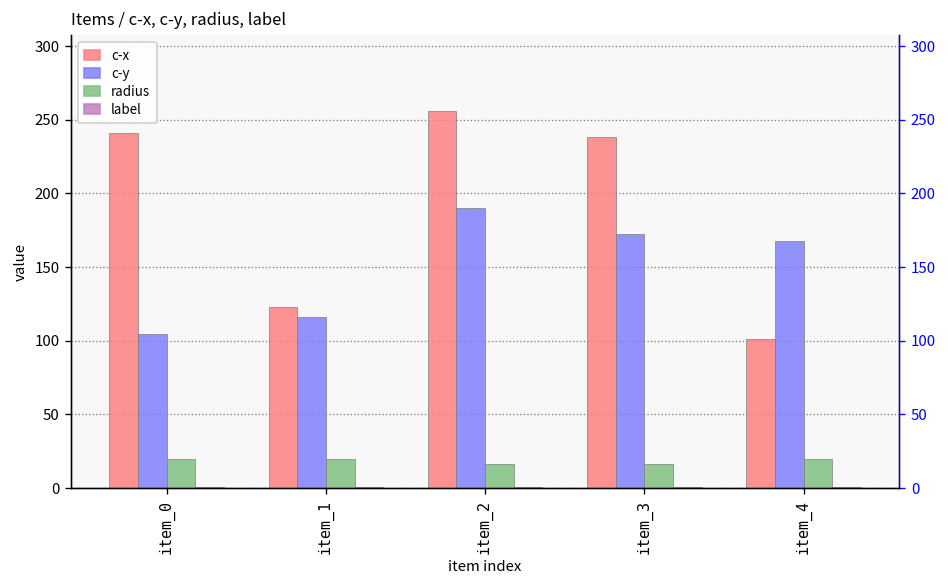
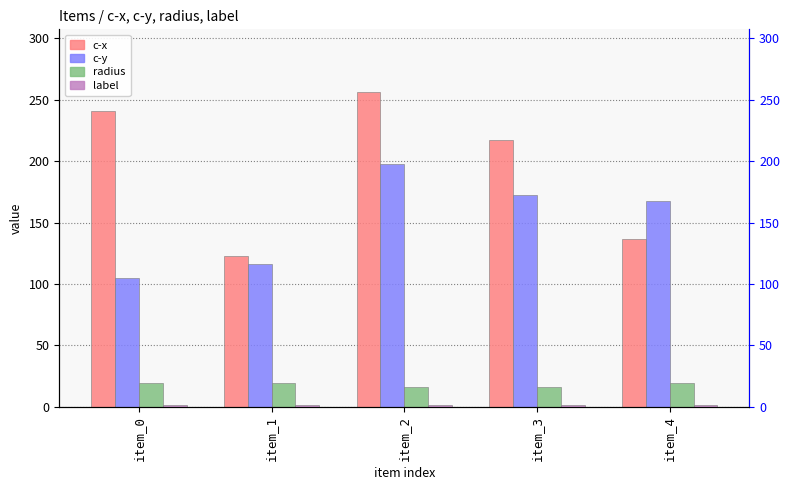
  {
    "c-x": {
      "item_0": 241,
      "item_1": 123,
      "item_2": 256,
-     "item_3": 238,
-     "item_4": 101
+     "item_3": 218,
+     "item_4": 137
    },
    "c-y": {
      "item_0": 105,
      "item_1": 116,
-     "item_2": 190,
+     "item_2": 198,
      "item_3": 172,
      "item_4": 168
    },
    "radius": {
      "item_0": 20,
      "item_1": 20,
      "item_2": 16,
      "item_3": 16,
      "item_4": 20
    }
  }
